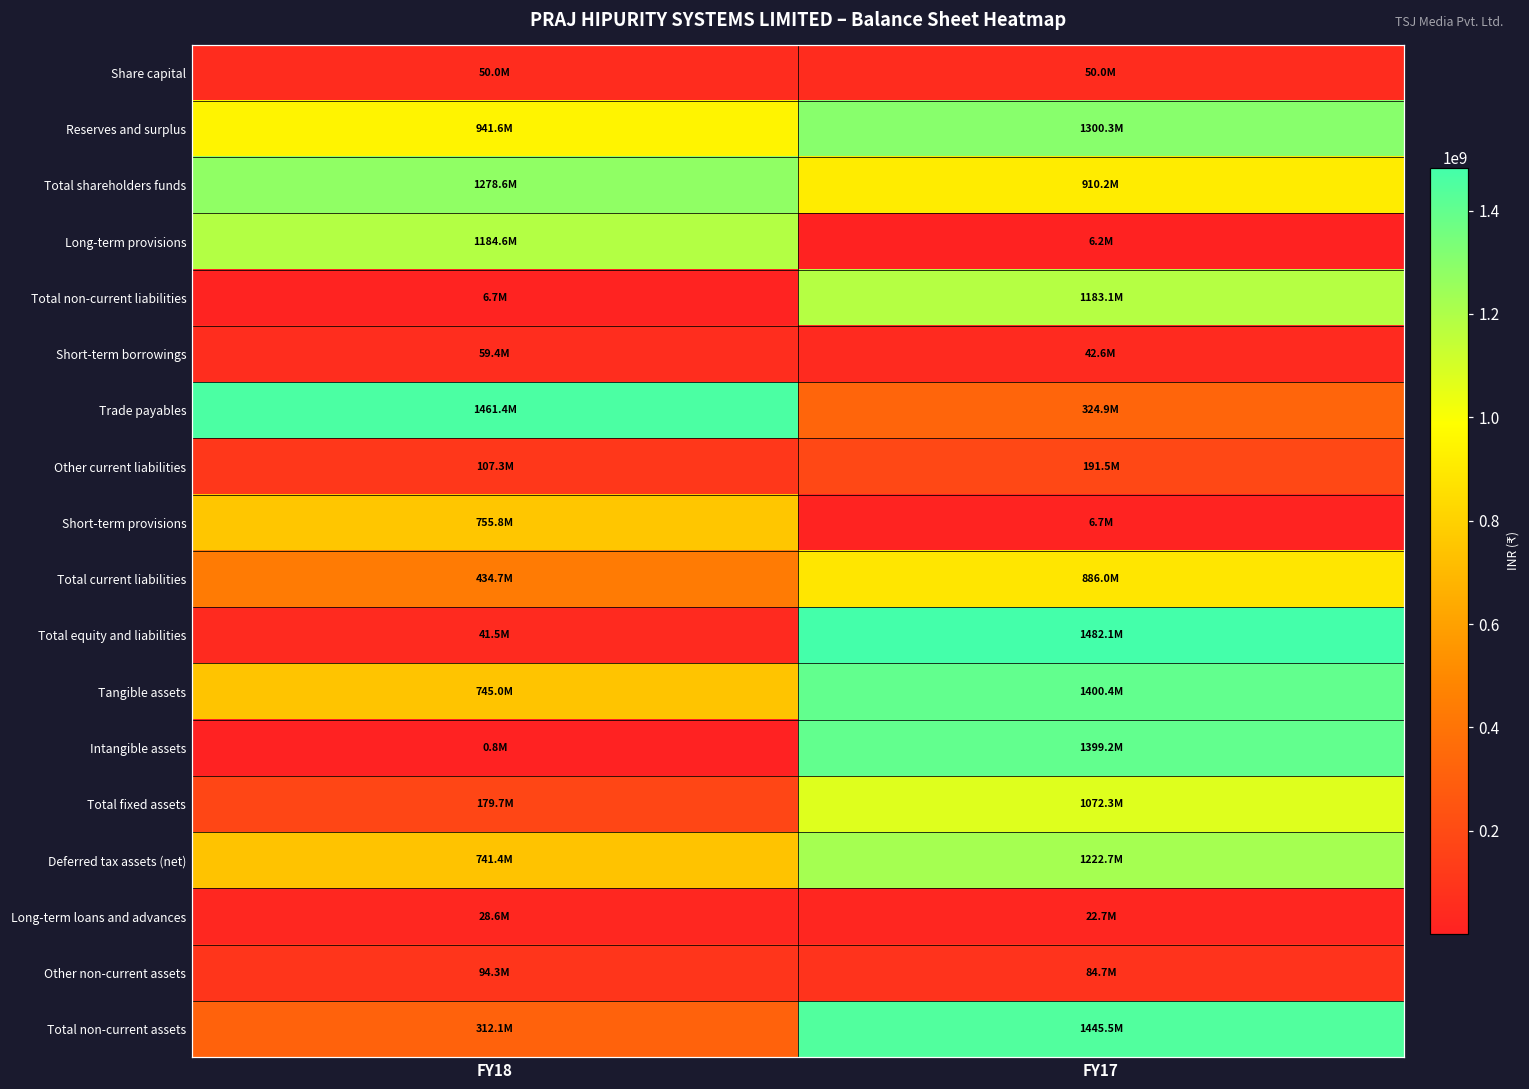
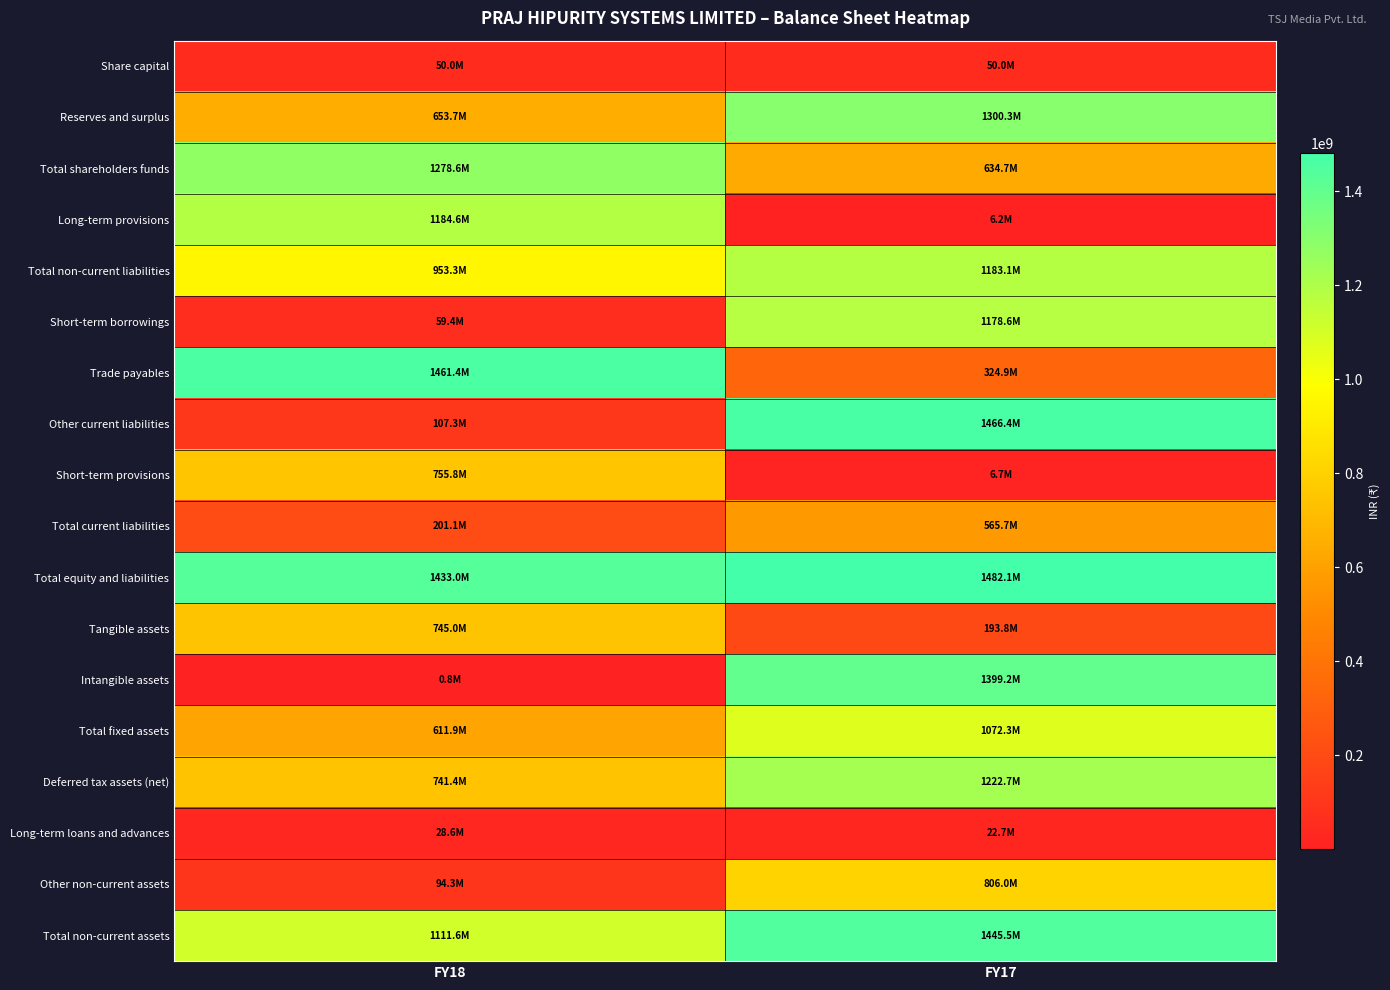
  {
    "Share capital": {
      "FY18": "50.0M",
      "FY17": "50.0M"
    },
    "Reserves and surplus": {
-     "FY18": "941.6M",
+     "FY18": "653.7M",
      "FY17": "1300.3M"
    },
    "Total shareholders funds": {
      "FY18": "1278.6M",
-     "FY17": "910.2M"
+     "FY17": "634.7M"
    },
    "Long-term provisions": {
      "FY18": "1184.6M",
      "FY17": "6.2M"
    },
    "Total non-current liabilities": {
-     "FY18": "6.7M",
+     "FY18": "953.3M",
      "FY17": "1183.1M"
    },
    "Short-term borrowings": {
      "FY18": "59.4M",
-     "FY17": "42.6M"
+     "FY17": "1178.6M"
    },
    "Trade payables": {
      "FY18": "1461.4M",
      "FY17": "324.9M"
    },
    "Other current liabilities": {
      "FY18": "107.3M",
-     "FY17": "191.5M"
+     "FY17": "1466.4M"
    },
    "Short-term provisions": {
      "FY18": "755.8M",
      "FY17": "6.7M"
    },
    "Total current liabilities": {
-     "FY18": "434.7M",
-     "FY17": "886.0M"
+     "FY18": "201.1M",
+     "FY17": "565.7M"
    },
    "Total equity and liabilities": {
-     "FY18": "41.5M",
+     "FY18": "1433.0M",
      "FY17": "1482.1M"
    },
    "Tangible assets": {
      "FY18": "745.0M",
-     "FY17": "1400.4M"
+     "FY17": "193.8M"
    },
    "Intangible assets": {
      "FY18": "0.8M",
      "FY17": "1399.2M"
    },
    "Total fixed assets": {
-     "FY18": "179.7M",
+     "FY18": "611.9M",
      "FY17": "1072.3M"
    },
    "Deferred tax assets (net)": {
      "FY18": "741.4M",
      "FY17": "1222.7M"
    },
    "Long-term loans and advances": {
      "FY18": "28.6M",
      "FY17": "22.7M"
    },
    "Other non-current assets": {
      "FY18": "94.3M",
-     "FY17": "84.7M"
+     "FY17": "806.0M"
    },
    "Total non-current assets": {
-     "FY18": "312.1M",
+     "FY18": "1111.6M",
      "FY17": "1445.5M"
    }
  }
